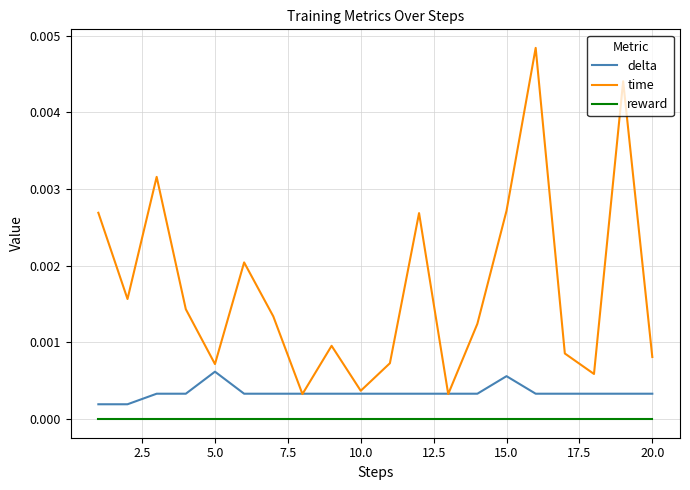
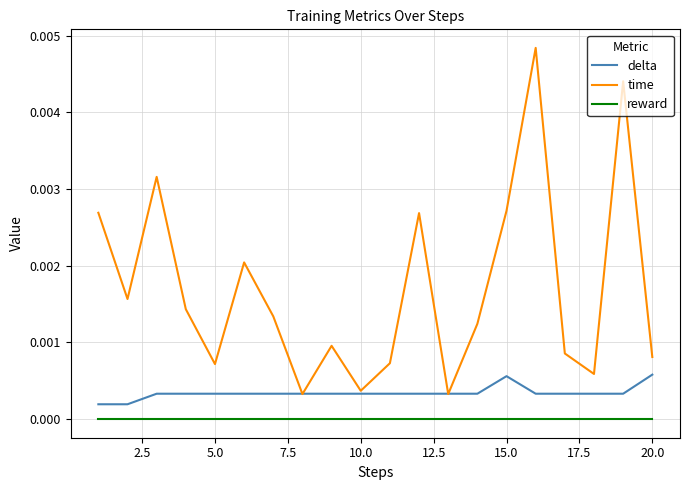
  {
    "delta": {
-     "5.0": 0.0006,
+     "5.0": 0.0003,
      "10.0": 0.0003,
      "15.0": 0.0006,
-     "20.0": 0.0003
+     "20.0": 0.0006
    },
    "time": {
      "5.0": 0.0007,
      "10.0": 0.0004,
      "15.0": 0.0027,
      "20.0": 0.0008
    },
    "reward": {
      "5.0": 0.0000,
      "10.0": 0.0000,
      "15.0": 0.0000,
      "20.0": 0.0000
    }
  }
